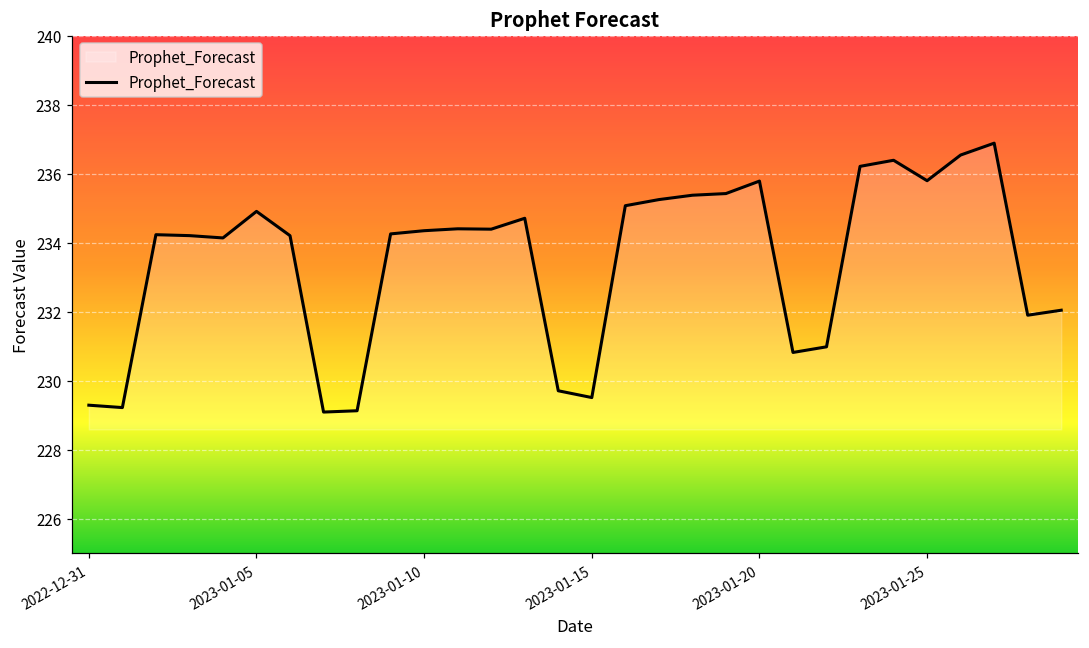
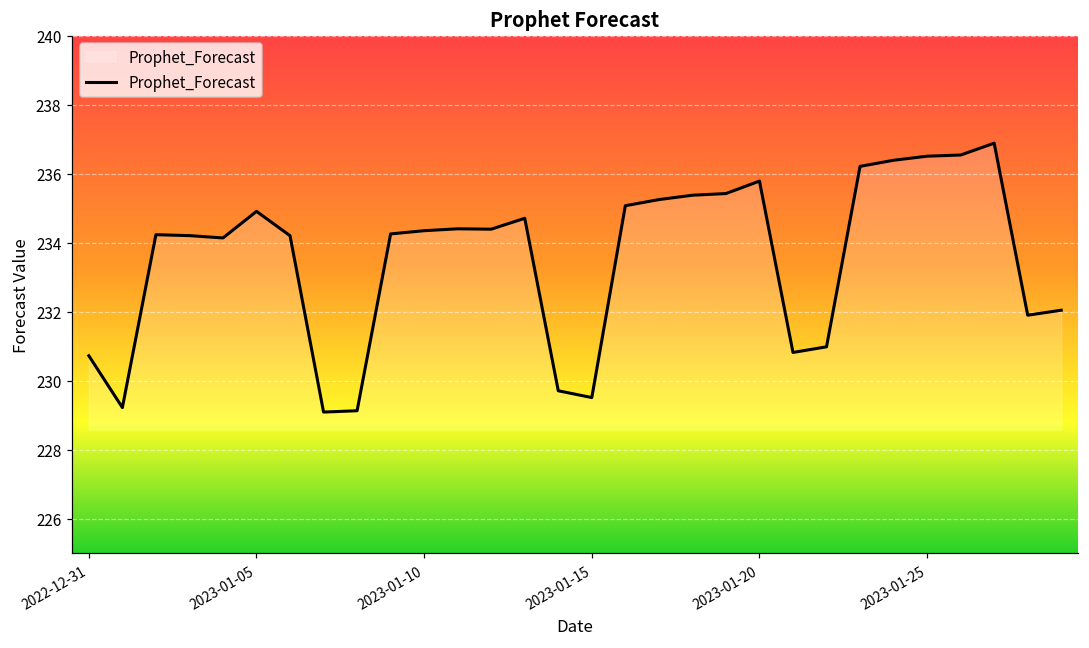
  {
-   "2022-12-31": 229.3,
+   "2022-12-31": 230.7,
    "2023-01-05": 234.9,
    "2023-01-10": 234.4,
    "2023-01-15": 229.5,
    "2023-01-20": 235.8,
-   "2023-01-25": 235.8
+   "2023-01-25": 236.5
  }
